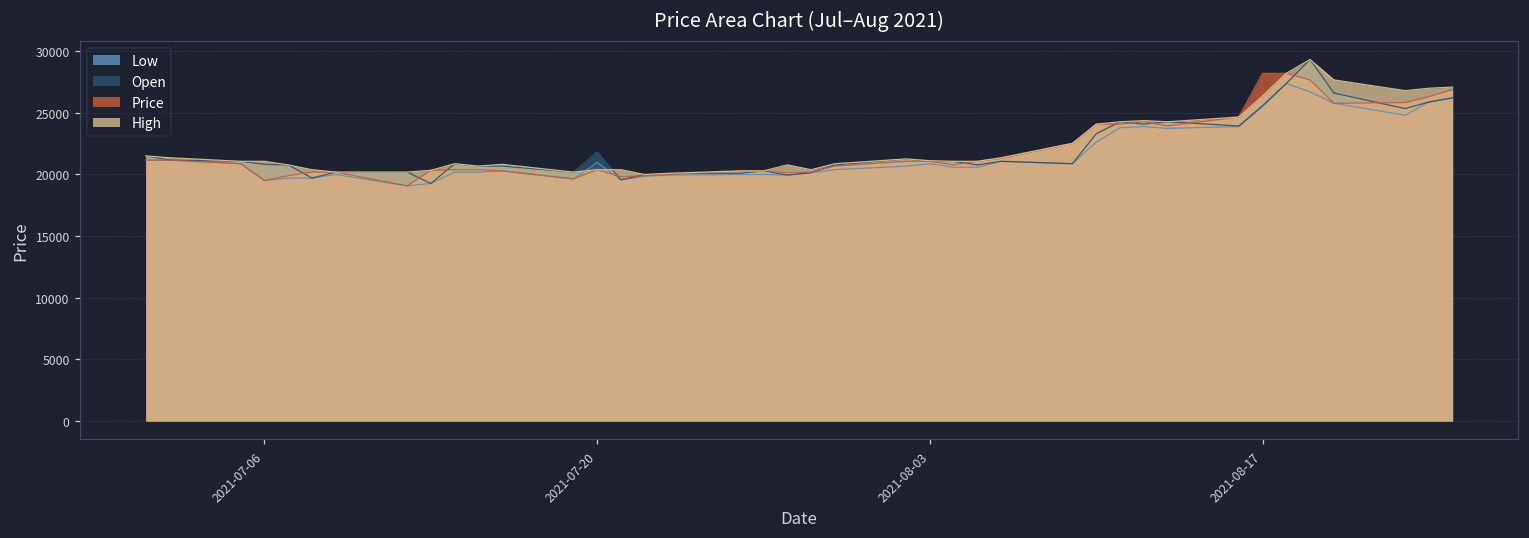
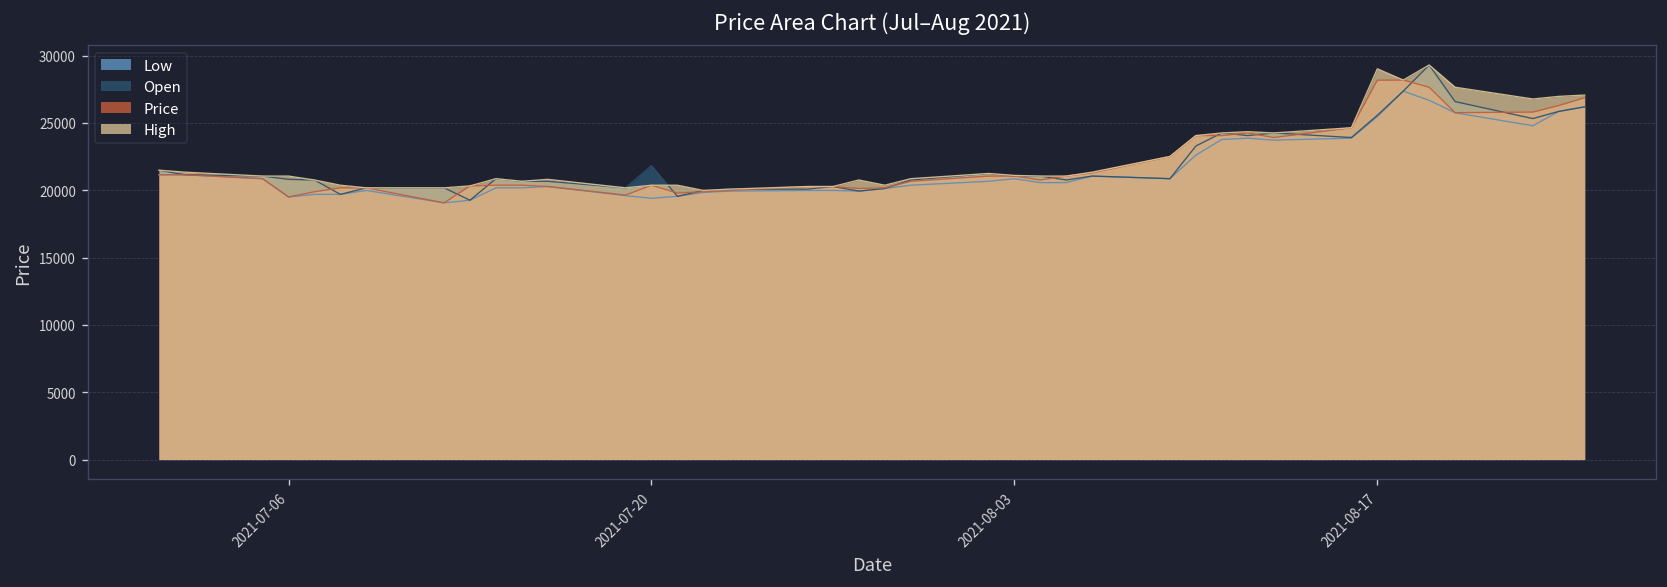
  {
    "Low": {
-     "2021-07-20": 21000
+     "2021-07-20": 19400
    },
    "Open": {
      "2021-07-06": 20800,
      "2021-07-20": 21800
    },
    "Price": {
      "2021-08-17": 28200
    },
    "High": {
      "2021-07-06": 21100,
-     "2021-08-17": 26300
+     "2021-08-17": 29000
    }
  }
